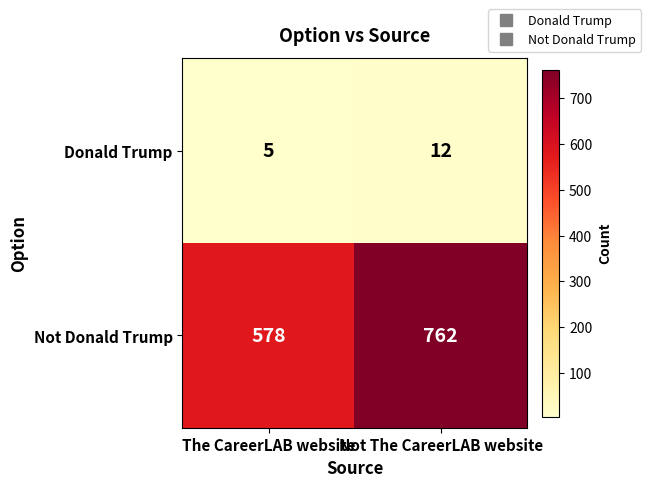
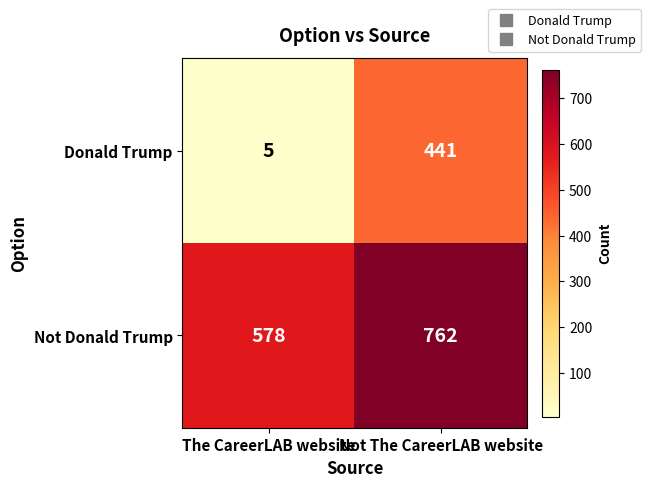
  {
    "Donald Trump": {
      "The CareerLAB website": 5,
-     "Not The CareerLAB website": 12
+     "Not The CareerLAB website": 441
    },
    "Not Donald Trump": {
      "The CareerLAB website": 578,
      "Not The CareerLAB website": 762
    }
  }
